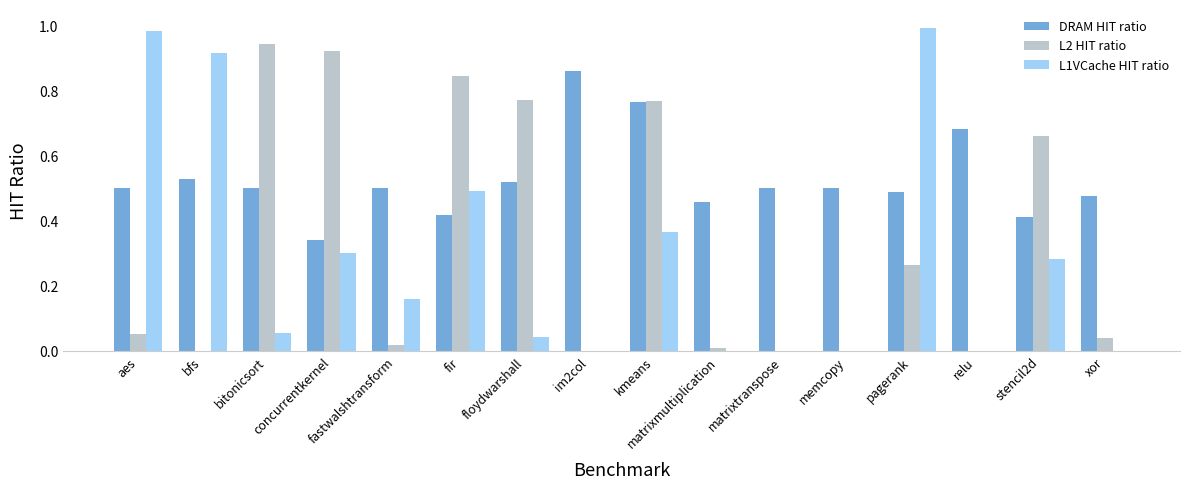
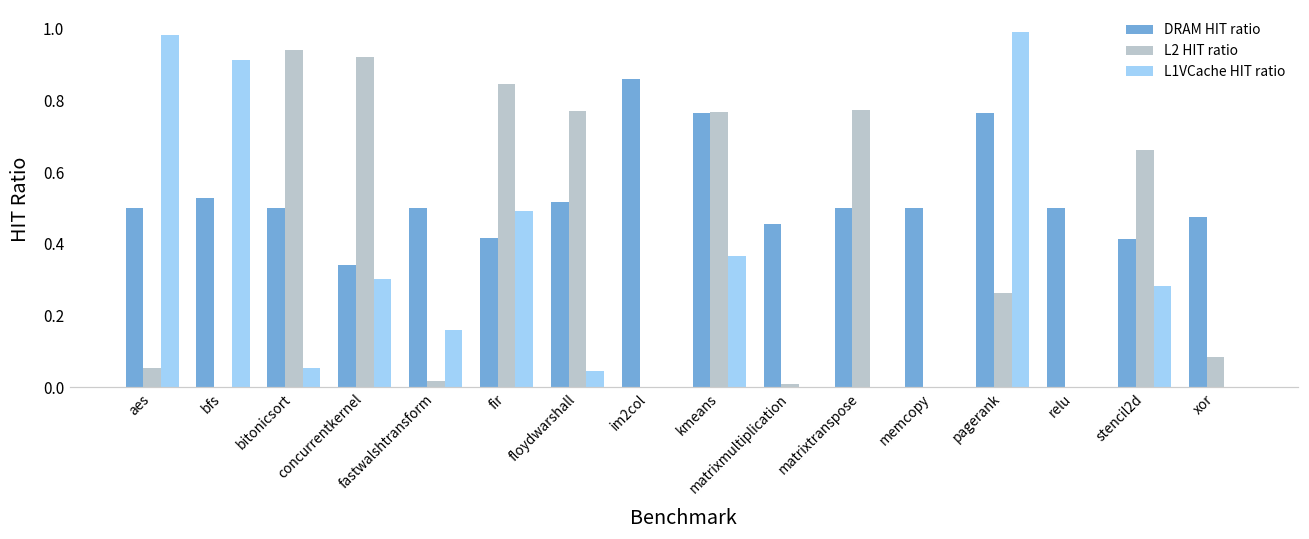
  {
    "DRAM HIT ratio": {
      "aes": 0.50,
      "bfs": 0.53,
      "bitonicsort": 0.50,
      "concurrentkernel": 0.34,
      "fastwalshtransform": 0.50,
      "fir": 0.42,
      "floydwarshall": 0.52,
      "im2col": 0.86,
      "kmeans": 0.76,
      "matrixmultiplication": 0.46,
      "matrixtranspose": 0.50,
      "memcopy": 0.50,
-     "pagerank": 0.49,
-     "relu": 0.68,
+     "pagerank": 0.77,
+     "relu": 0.50,
      "stencil2d": 0.41,
      "xor": 0.48
    },
    "L2 HIT ratio": {
      "aes": 0.05,
      "bfs": 0.00,
      "bitonicsort": 0.94,
      "concurrentkernel": 0.92,
      "fastwalshtransform": 0.02,
      "fir": 0.85,
      "floydwarshall": 0.77,
      "im2col": 0.00,
      "kmeans": 0.77,
      "matrixmultiplication": 0.01,
-     "matrixtranspose": 0.00,
+     "matrixtranspose": 0.77,
      "memcopy": 0.00,
      "pagerank": 0.26,
      "relu": 0.00,
      "stencil2d": 0.66,
-     "xor": 0.04
+     "xor": 0.08
    },
    "L1VCache HIT ratio": {
      "aes": 0.98,
      "bfs": 0.91,
      "bitonicsort": 0.05,
      "concurrentkernel": 0.30,
      "fastwalshtransform": 0.16,
      "fir": 0.49,
      "floydwarshall": 0.04,
      "im2col": 0.00,
      "kmeans": 0.37,
      "matrixmultiplication": 0.00,
      "matrixtranspose": 0.00,
      "memcopy": 0.00,
      "pagerank": 0.99,
      "relu": 0.00,
      "stencil2d": 0.28,
      "xor": 0.00
    }
  }
